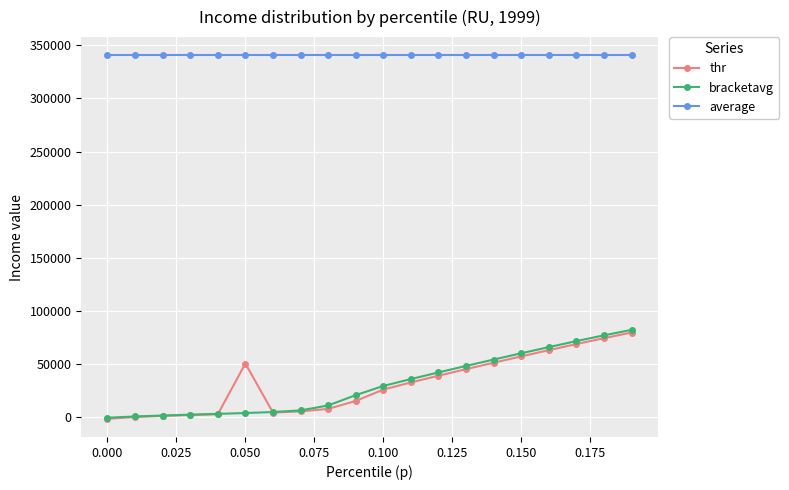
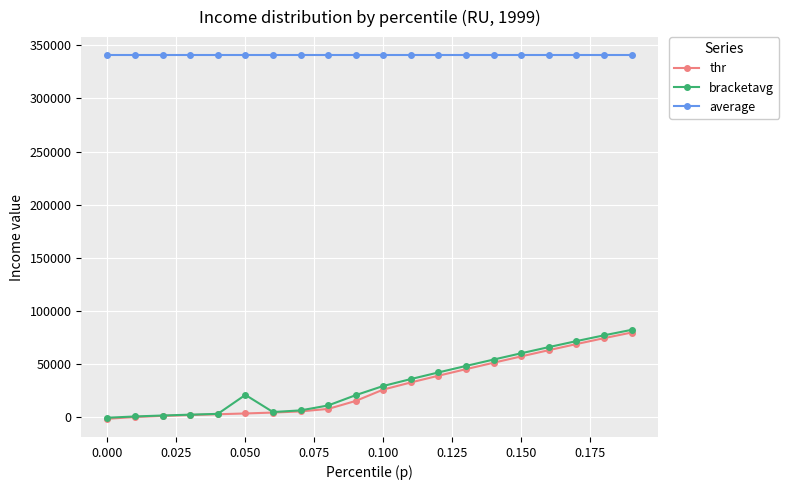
  {
    "thr": {
-     "0.050": 51000,
+     "0.050": 4000,
      "0.100": 26000,
      "0.150": 57000
    },
    "bracketavg": {
-     "0.050": 4000,
+     "0.050": 21000,
      "0.100": 30000,
      "0.150": 60000
    },
    "average": {
      "0.000": 341000,
      "0.050": 341000,
      "0.100": 341000,
      "0.150": 341000
    }
  }
